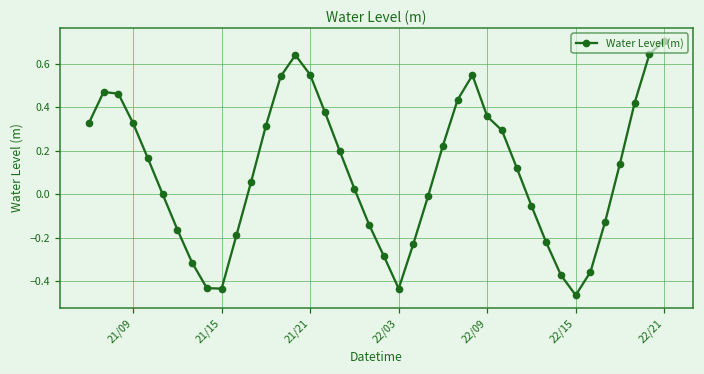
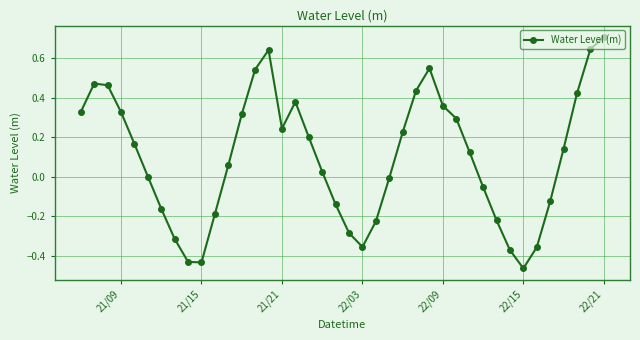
  {
    "21/09": 0.33,
    "21/15": -0.43,
-   "21/21": 0.55,
-   "22/03": -0.43,
+   "21/21": 0.24,
+   "22/03": -0.36,
    "22/09": 0.36,
    "22/15": -0.46
  }
